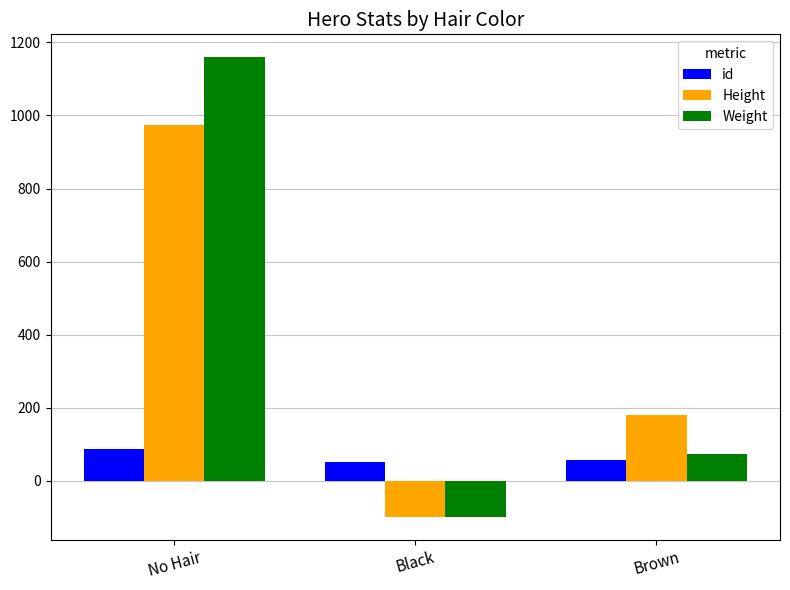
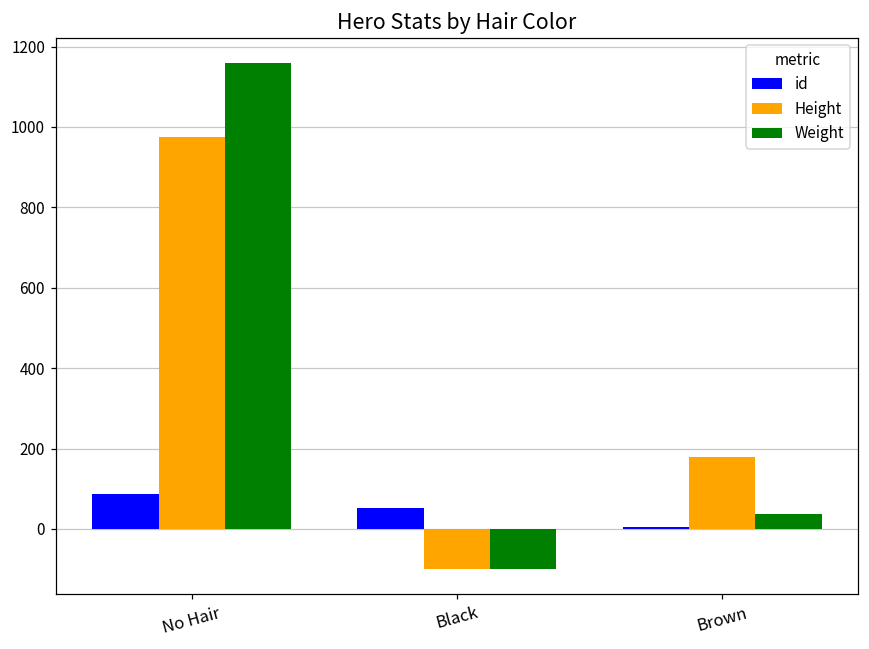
  {
    "id": {
      "No Hair": 90,
      "Black": 50,
-     "Brown": 60
+     "Brown": 10
    },
    "Height": {
      "No Hair": 980,
      "Black": -100,
      "Brown": 180
    },
    "Weight": {
      "No Hair": 1160,
      "Black": -100,
-     "Brown": 70
+     "Brown": 40
    }
  }
